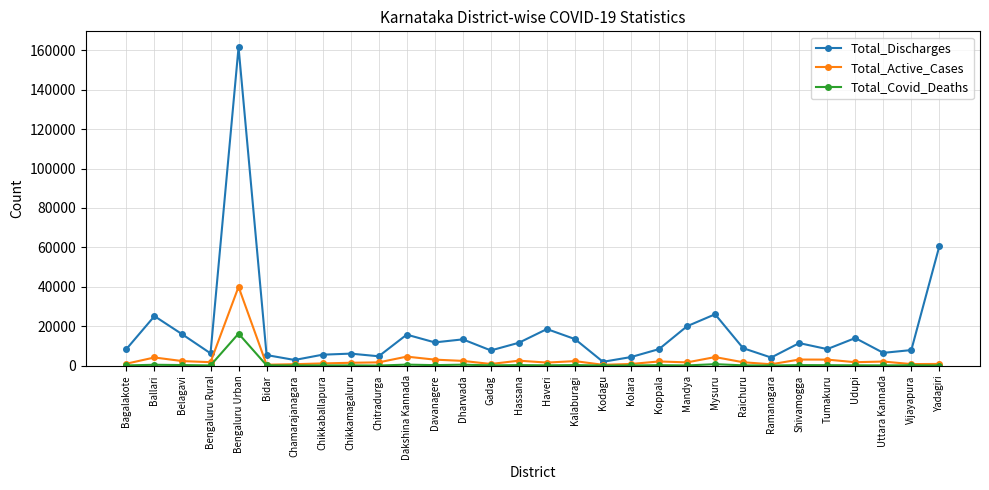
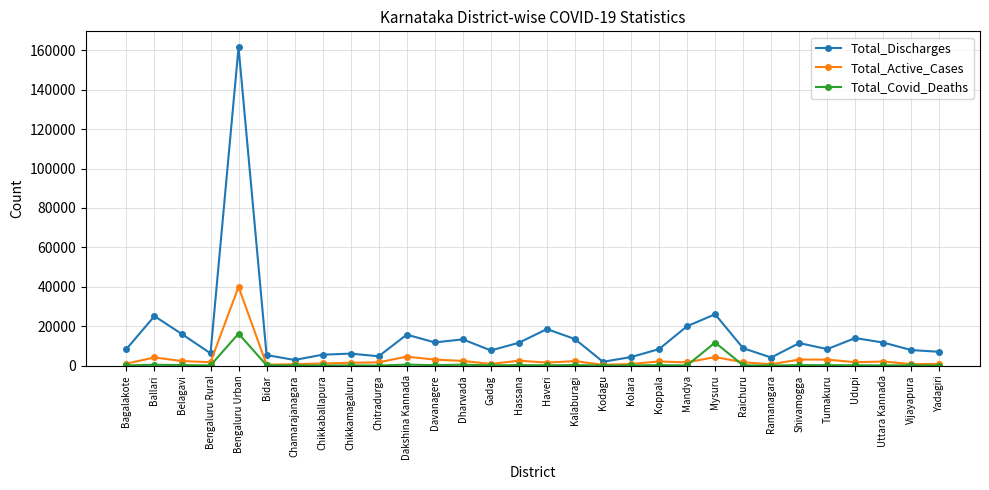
  {
    "Total_Discharges": {
      "Bagalakote": 8000,
      "Ballari": 25000,
      "Belagavi": 16000,
      "Bengaluru Rural": 6000,
      "Bengaluru Urban": 162000,
      "Bidar": 5000,
      "Chamarajanagara": 3000,
      "Chikkaballapura": 6000,
      "Chikkamagaluru": 6000,
      "Chitradurga": 5000,
      "Dakshina Kannada": 16000,
      "Davanagere": 12000,
      "Dharwada": 13000,
      "Gadag": 8000,
      "Hassana": 12000,
      "Haveri": 19000,
      "Kalaburagi": 13000,
      "Kodagu": 2000,
      "Kolara": 4000,
      "Koppala": 8000,
      "Mandya": 20000,
      "Mysuru": 26000,
      "Raichuru": 9000,
      "Ramanagara": 4000,
      "Shivamogga": 11000,
      "Tumakuru": 8000,
      "Udupi": 14000,
-     "Uttara Kannada": 6000,
+     "Uttara Kannada": 12000,
      "Vijayapura": 8000,
-     "Yadagiri": 61000
+     "Yadagiri": 7000
    },
    "Total_Active_Cases": {
      "Ballari": 4000,
      "Belagavi": 2000,
      "Bengaluru Rural": 2000,
      "Bengaluru Urban": 40000,
      "Chikkamagaluru": 1000,
      "Chitradurga": 2000,
      "Dakshina Kannada": 5000,
      "Davanagere": 3000,
      "Dharwada": 2000,
      "Hassana": 2000,
      "Haveri": 2000,
      "Kalaburagi": 2000,
      "Koppala": 2000,
      "Mandya": 2000,
      "Mysuru": 4000,
      "Raichuru": 2000,
      "Shivamogga": 3000,
      "Tumakuru": 3000,
      "Udupi": 2000,
      "Uttara Kannada": 2000
    },
    "Total_Covid_Deaths": {
      "Ballari": 0,
      "Belagavi": 0,
      "Bengaluru Rural": 0,
      "Bengaluru Urban": 16000,
      "Chikkamagaluru": 0,
      "Chitradurga": 0,
      "Dakshina Kannada": 0,
      "Davanagere": 0,
      "Dharwada": 0,
      "Hassana": 0,
      "Haveri": 0,
      "Kalaburagi": 0,
      "Koppala": 0,
      "Mandya": 0,
-     "Mysuru": 1000,
+     "Mysuru": 12000,
      "Raichuru": 0,
      "Shivamogga": 0,
      "Tumakuru": 0,
      "Udupi": 0,
      "Uttara Kannada": 0
    }
  }
